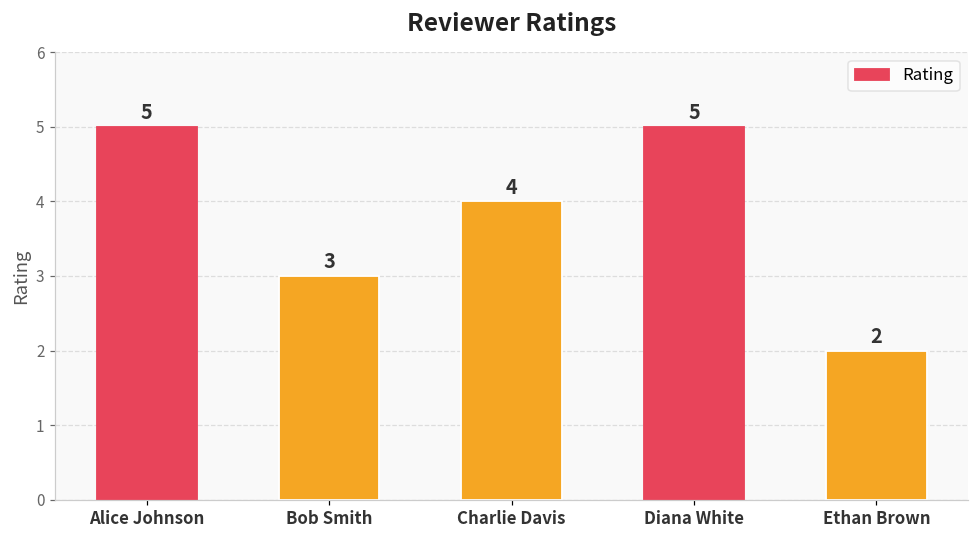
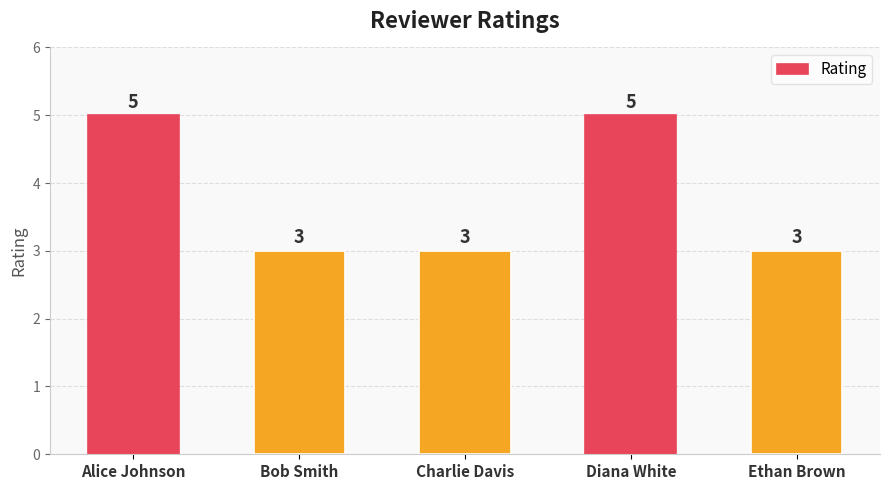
  {
    "Alice Johnson": 5,
    "Bob Smith": 3,
-   "Charlie Davis": 4,
+   "Charlie Davis": 3,
    "Diana White": 5,
-   "Ethan Brown": 2
+   "Ethan Brown": 3
  }
